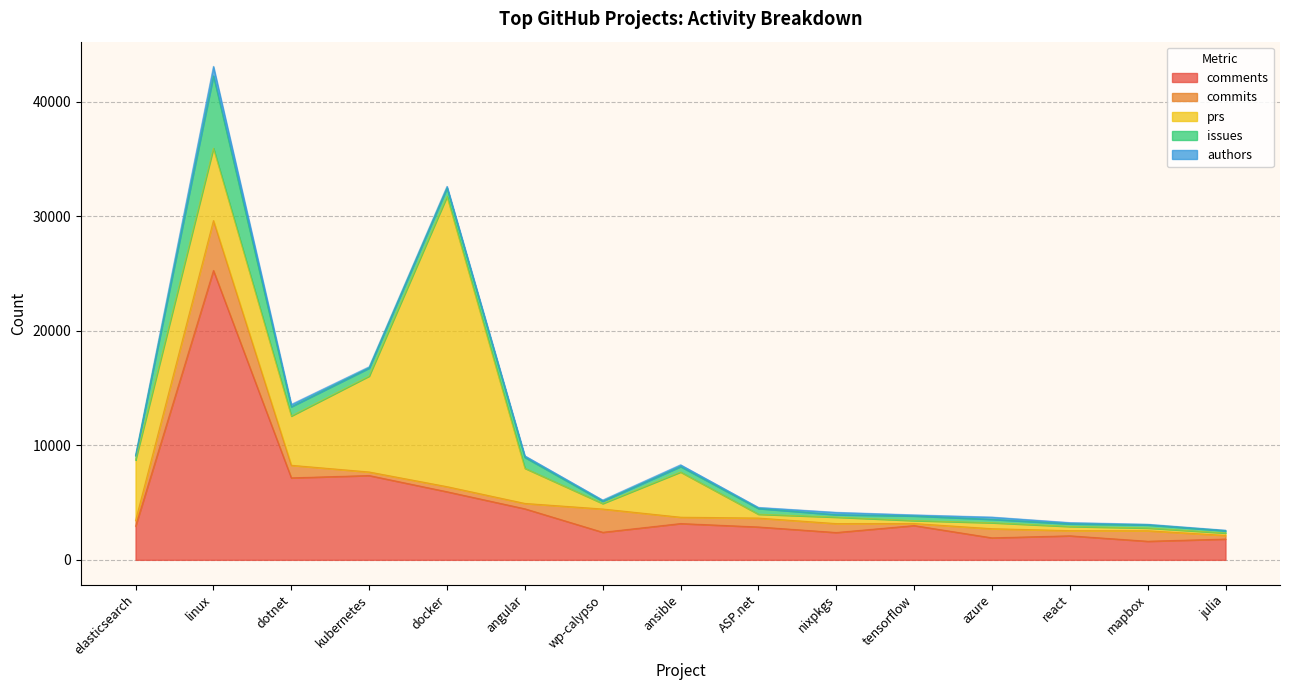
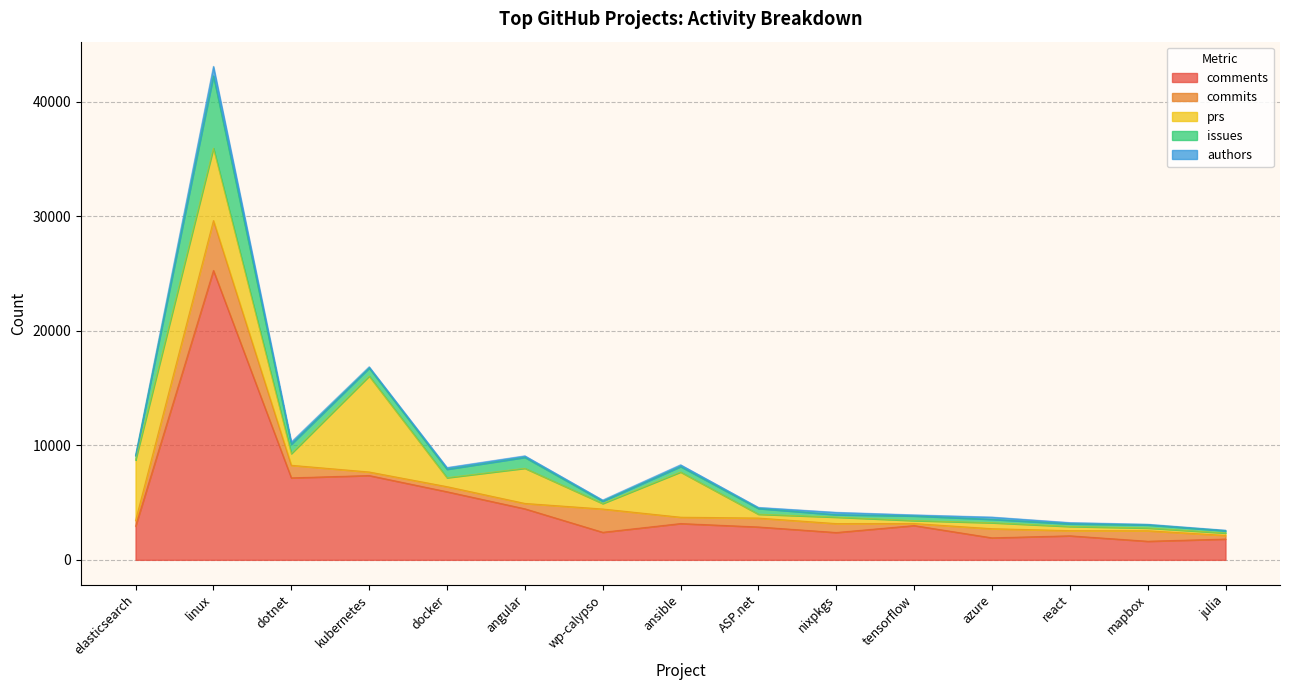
  {
    "prs": {
      "elasticsearch": 5300,
      "linux": 6300,
-     "dotnet": 4300,
+     "dotnet": 1000,
      "kubernetes": 8400,
-     "docker": 25300,
+     "docker": 800,
      "angular": 3100,
      "ansible": 3900,
      "ASP.net": 300,
      "tensorflow": 300,
      "azure": 500,
      "react": 400,
      "mapbox": 200
    },
    "issues": {
      "linux": 6300
    },
    "authors": {
      "linux": 800
    }
  }
